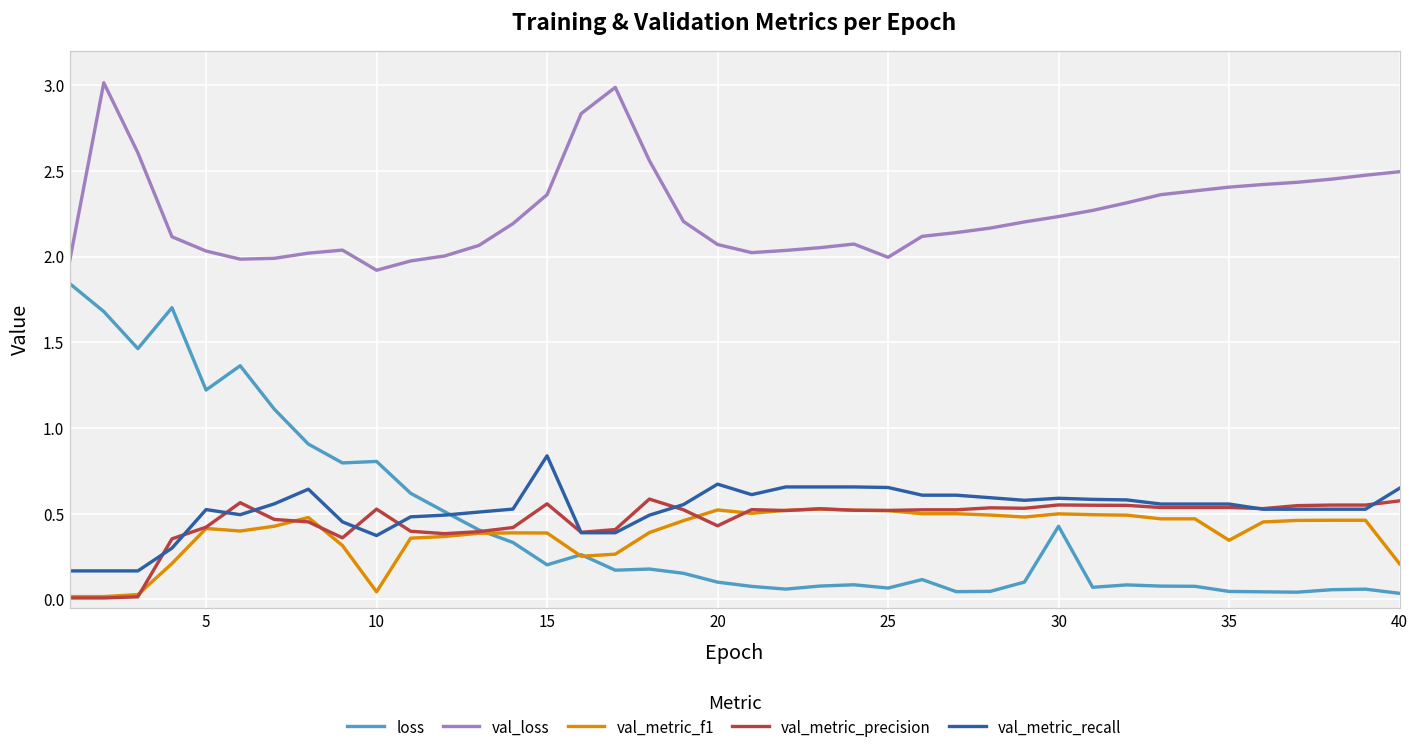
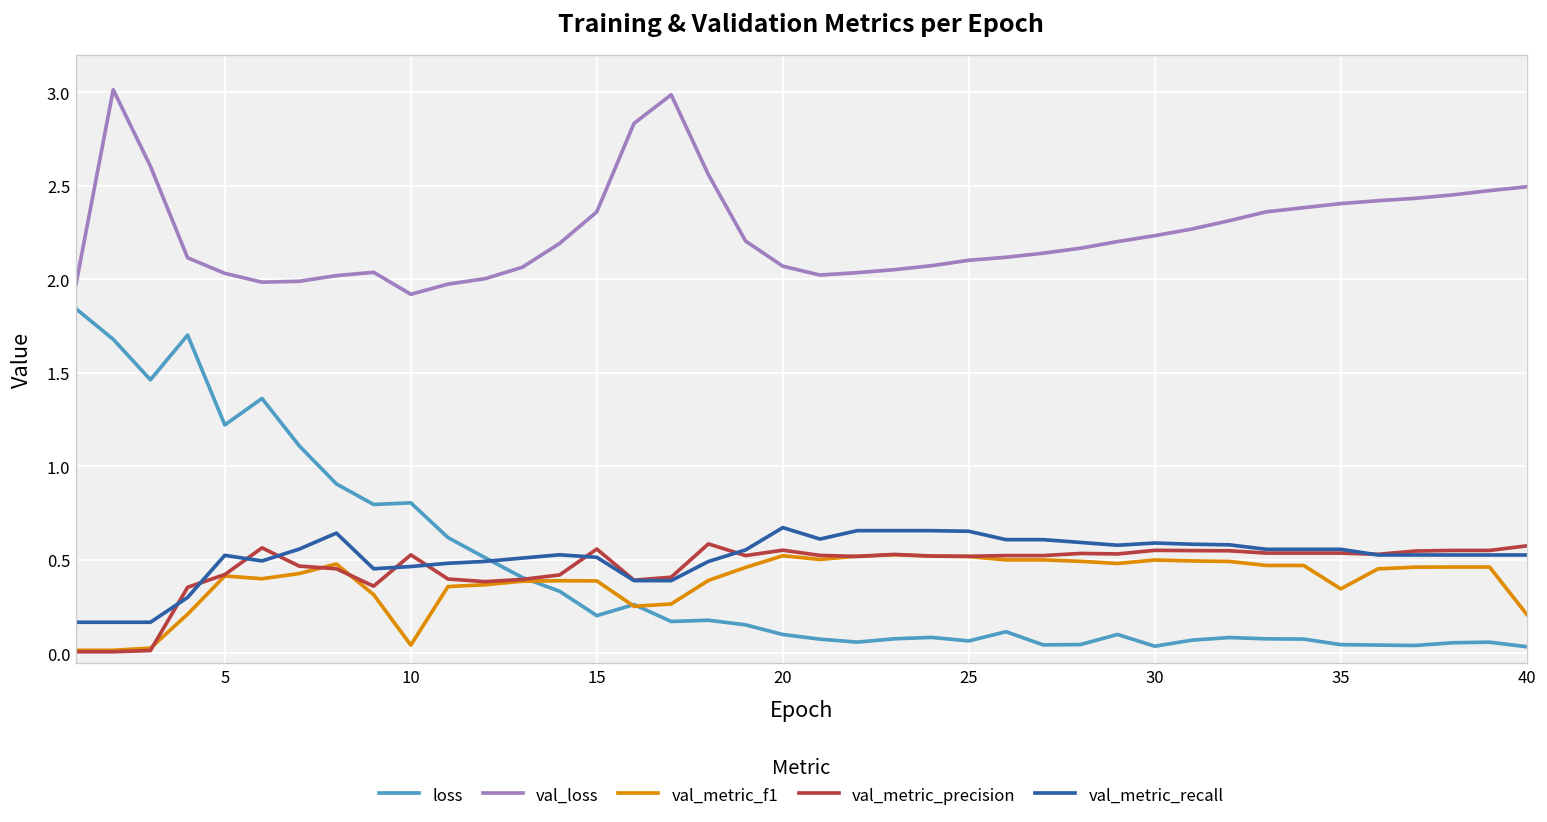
  {
    "loss": {
      "5": 1.22,
      "10": 0.81,
      "15": 0.20,
      "20": 0.10,
      "25": 0.07,
-     "30": 0.43,
+     "30": 0.04,
      "35": 0.05,
      "40": 0.04
    },
    "val_loss": {
      "5": 2.03,
      "10": 1.92,
      "15": 2.36,
      "20": 2.07,
-     "25": 2.00,
+     "25": 2.10,
      "30": 2.23,
      "35": 2.40,
      "40": 2.49
    },
    "val_metric_f1": {
      "10": 0.04,
      "15": 0.39,
      "20": 0.52,
      "30": 0.50,
      "35": 0.35,
      "40": 0.21
    },
    "val_metric_precision": {
      "10": 0.53,
      "15": 0.56,
-     "20": 0.43,
+     "20": 0.55,
      "30": 0.55,
      "35": 0.54,
      "40": 0.58
    },
    "val_metric_recall": {
      "5": 0.52,
-     "10": 0.37,
-     "15": 0.84,
+     "10": 0.46,
+     "15": 0.51,
      "20": 0.67,
      "25": 0.65,
      "30": 0.59,
      "35": 0.56,
-     "40": 0.65
+     "40": 0.53
    }
  }
